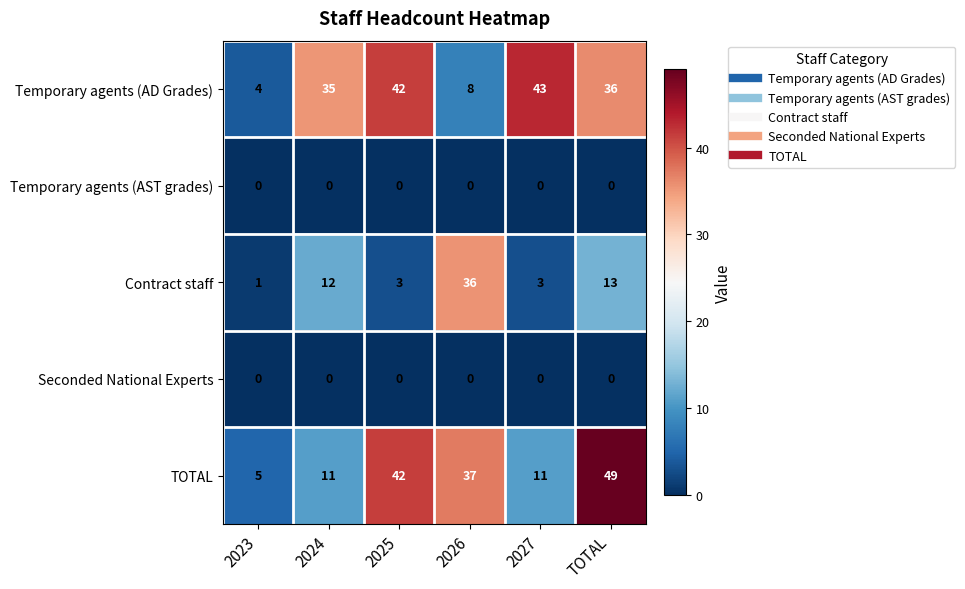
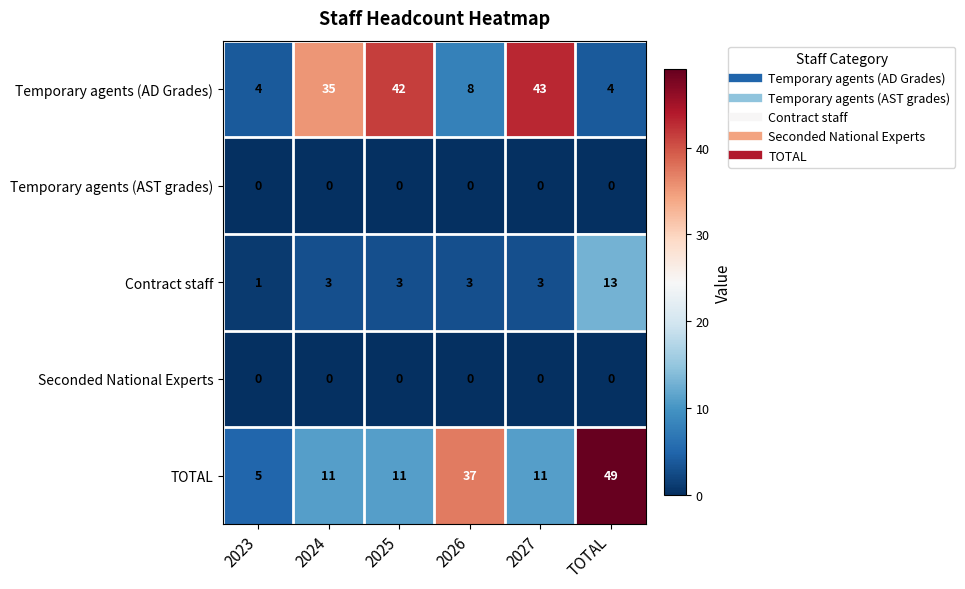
  {
    "Temporary agents (AD Grades)": {
      "2023": 4,
      "2024": 35,
      "2025": 42,
      "2026": 8,
      "2027": 43,
-     "TOTAL": 36
+     "TOTAL": 4
    },
    "Temporary agents (AST grades)": {
      "2023": 0,
      "2024": 0,
      "2025": 0,
      "2026": 0,
      "2027": 0,
      "TOTAL": 0
    },
    "Contract staff": {
      "2023": 1,
-     "2024": 12,
+     "2024": 3,
      "2025": 3,
-     "2026": 36,
+     "2026": 3,
      "2027": 3,
      "TOTAL": 13
    },
    "Seconded National Experts": {
      "2023": 0,
      "2024": 0,
      "2025": 0,
      "2026": 0,
      "2027": 0,
      "TOTAL": 0
    },
    "TOTAL": {
      "2023": 5,
      "2024": 11,
-     "2025": 42,
+     "2025": 11,
      "2026": 37,
      "2027": 11,
      "TOTAL": 49
    }
  }
